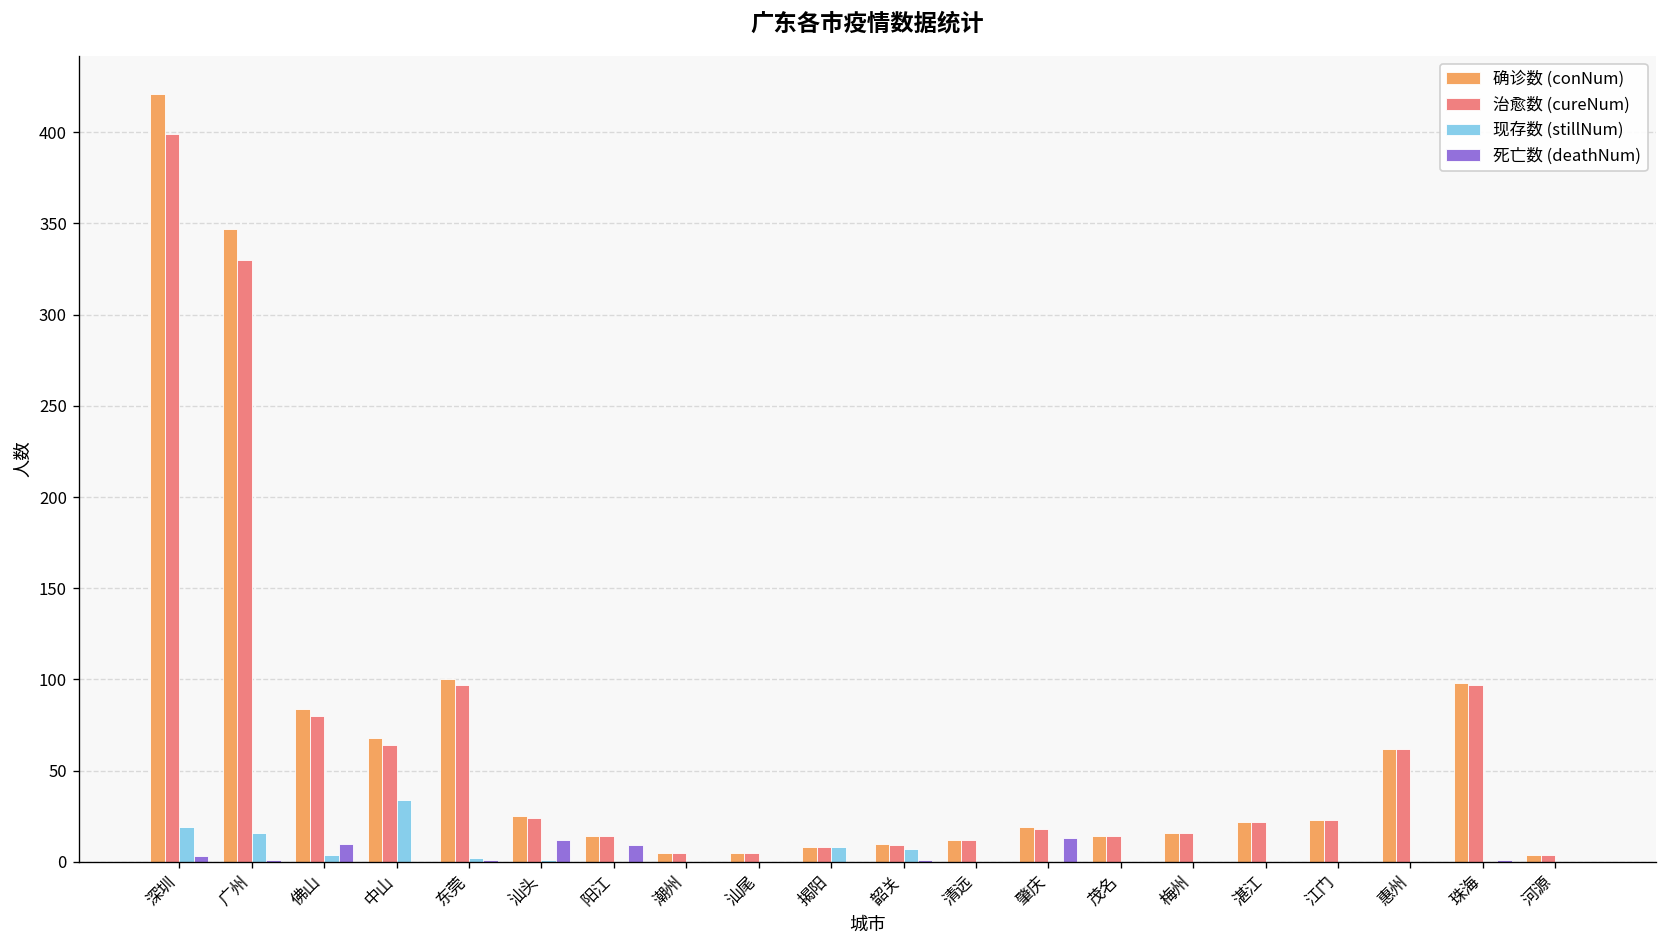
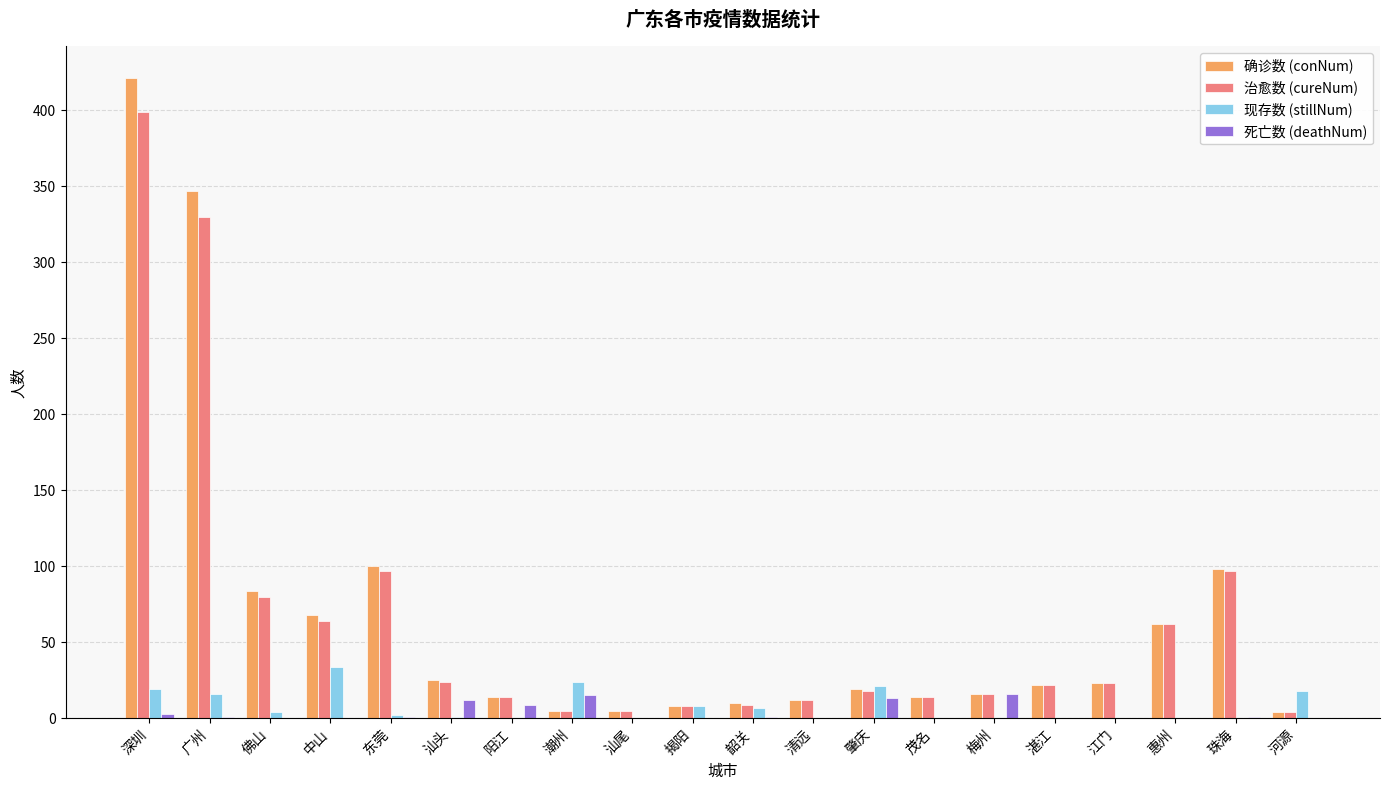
  {
    "现存数 (stillNum)": {
      "深圳": 19,
      "广州": 16,
      "佛山": 4,
      "中山": 34,
      "东莞": 2,
      "阳江": 0,
-     "潮州": 0,
+     "潮州": 24,
      "汕尾": 0,
      "揭阳": 8,
      "韶关": 7,
      "清远": 0,
-     "肇庆": 0,
+     "肇庆": 21,
      "茂名": 0,
      "梅州": 0,
      "湛江": 0,
      "江门": 0,
      "惠州": 0,
      "珠海": 0,
-     "河源": 0
+     "河源": 18
    },
    "死亡数 (deathNum)": {
      "深圳": 3,
-     "佛山": 10,
+     "佛山": 0,
      "中山": 0,
      "汕头": 12,
      "阳江": 9,
-     "潮州": 0,
+     "潮州": 15,
      "汕尾": 0,
      "揭阳": 0,
      "清远": 0,
      "肇庆": 13,
      "茂名": 0,
-     "梅州": 0,
+     "梅州": 16,
      "湛江": 0,
      "江门": 0,
      "惠州": 0,
      "河源": 0
    }
  }
